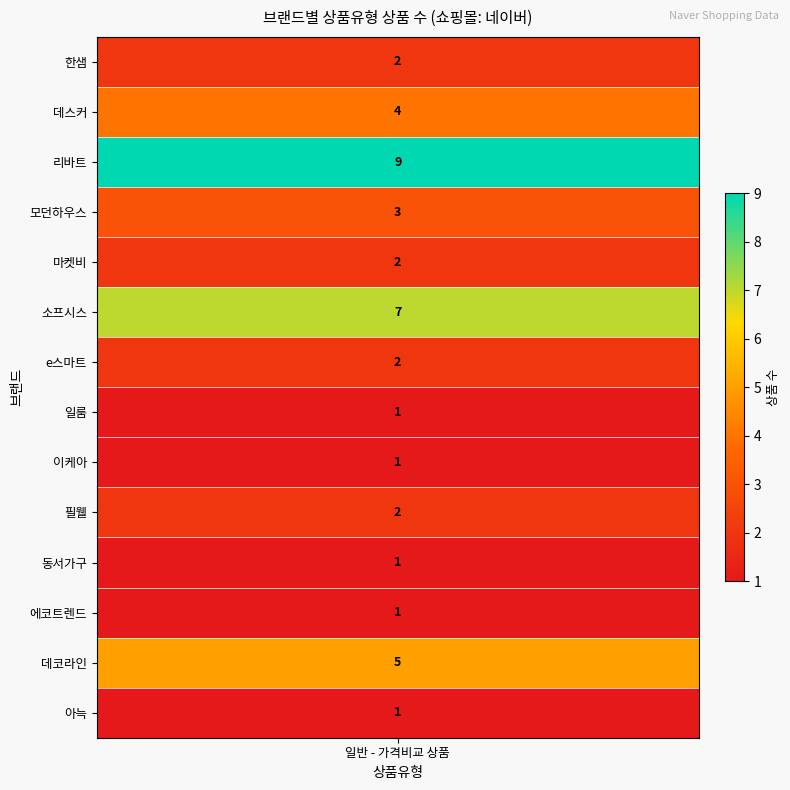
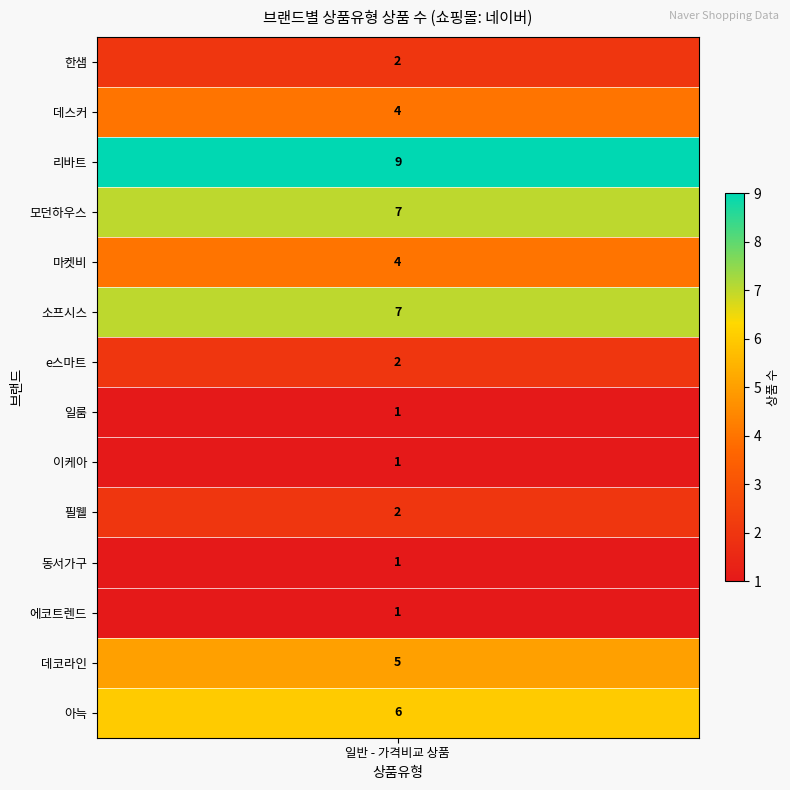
  {
    "한샘": {
      "일반 - 가격비교 상품": 2
    },
    "데스커": {
      "일반 - 가격비교 상품": 4
    },
    "리바트": {
      "일반 - 가격비교 상품": 9
    },
    "모던하우스": {
-     "일반 - 가격비교 상품": 3
+     "일반 - 가격비교 상품": 7
    },
    "마켓비": {
-     "일반 - 가격비교 상품": 2
+     "일반 - 가격비교 상품": 4
    },
    "소프시스": {
      "일반 - 가격비교 상품": 7
    },
    "e스마트": {
      "일반 - 가격비교 상품": 2
    },
    "일룸": {
      "일반 - 가격비교 상품": 1
    },
    "이케아": {
      "일반 - 가격비교 상품": 1
    },
    "필웰": {
      "일반 - 가격비교 상품": 2
    },
    "동서가구": {
      "일반 - 가격비교 상품": 1
    },
    "에코트렌드": {
      "일반 - 가격비교 상품": 1
    },
    "데코라인": {
      "일반 - 가격비교 상품": 5
    },
    "아늑": {
-     "일반 - 가격비교 상품": 1
+     "일반 - 가격비교 상품": 6
    }
  }
